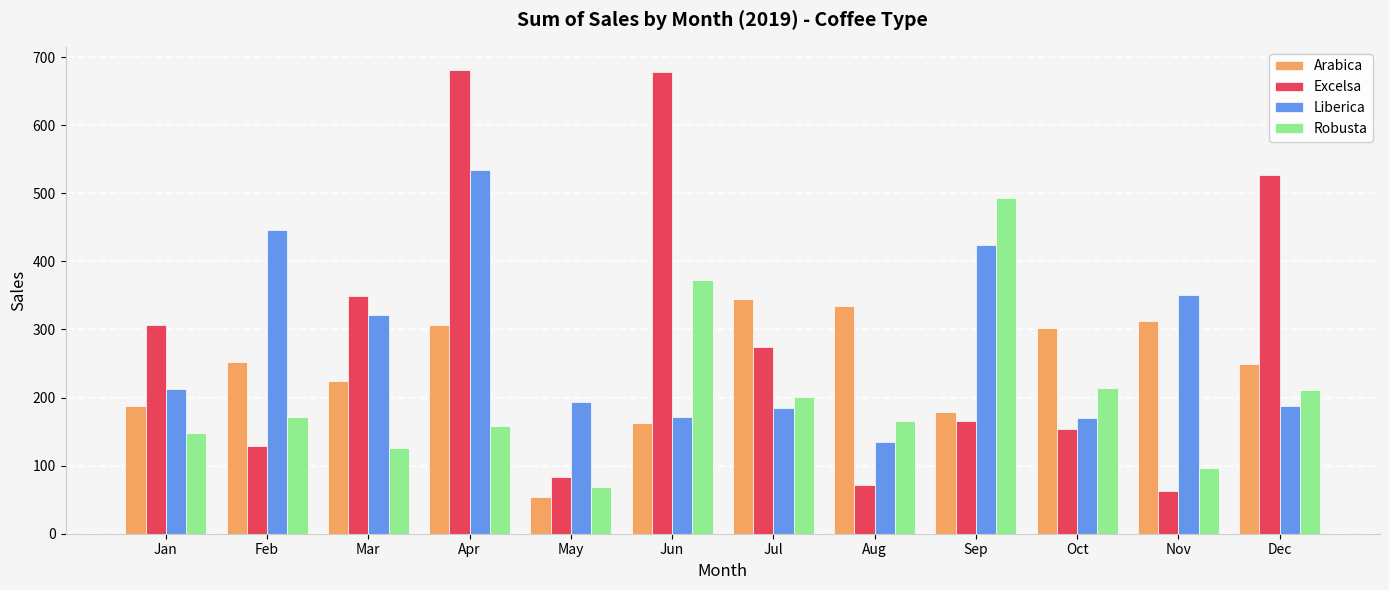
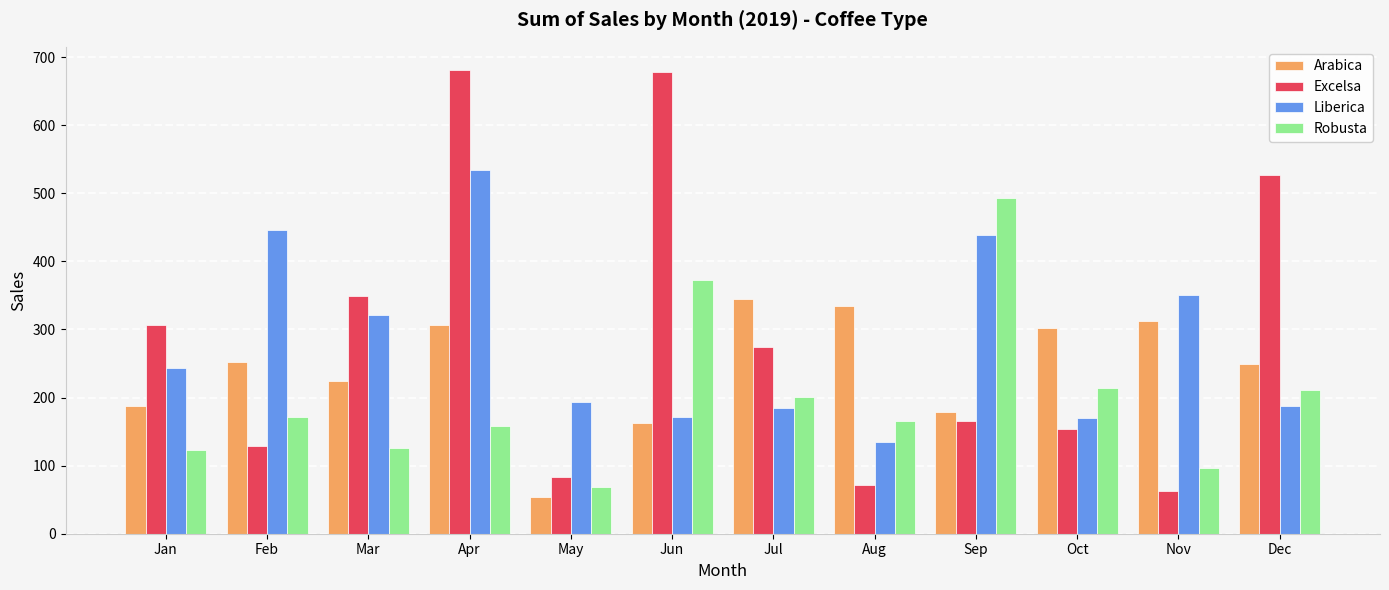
  {
    "Arabica": {
      "Jan": 190,
      "Feb": 250,
      "Mar": 220,
      "Apr": 310,
      "May": 50,
      "Jun": 160,
      "Jul": 350,
      "Aug": 330,
      "Sep": 180,
      "Oct": 300,
      "Nov": 310,
      "Dec": 250
    },
    "Excelsa": {
      "Jan": 310,
      "Feb": 130,
      "Mar": 350,
      "Apr": 680,
      "May": 80,
      "Jun": 680,
      "Jul": 270,
      "Aug": 70,
      "Sep": 170,
      "Oct": 150,
      "Nov": 60,
      "Dec": 530
    },
    "Liberica": {
-     "Jan": 210,
+     "Jan": 240,
      "Feb": 450,
      "Mar": 320,
      "Apr": 530,
      "May": 190,
      "Jun": 170,
      "Jul": 180,
      "Aug": 130,
-     "Sep": 420,
+     "Sep": 440,
      "Oct": 170,
      "Nov": 350,
      "Dec": 190
    },
    "Robusta": {
-     "Jan": 150,
+     "Jan": 120,
      "Feb": 170,
      "Mar": 130,
      "Apr": 160,
      "May": 70,
      "Jun": 370,
      "Jul": 200,
      "Aug": 170,
      "Sep": 490,
      "Oct": 210,
      "Nov": 100,
      "Dec": 210
    }
  }
